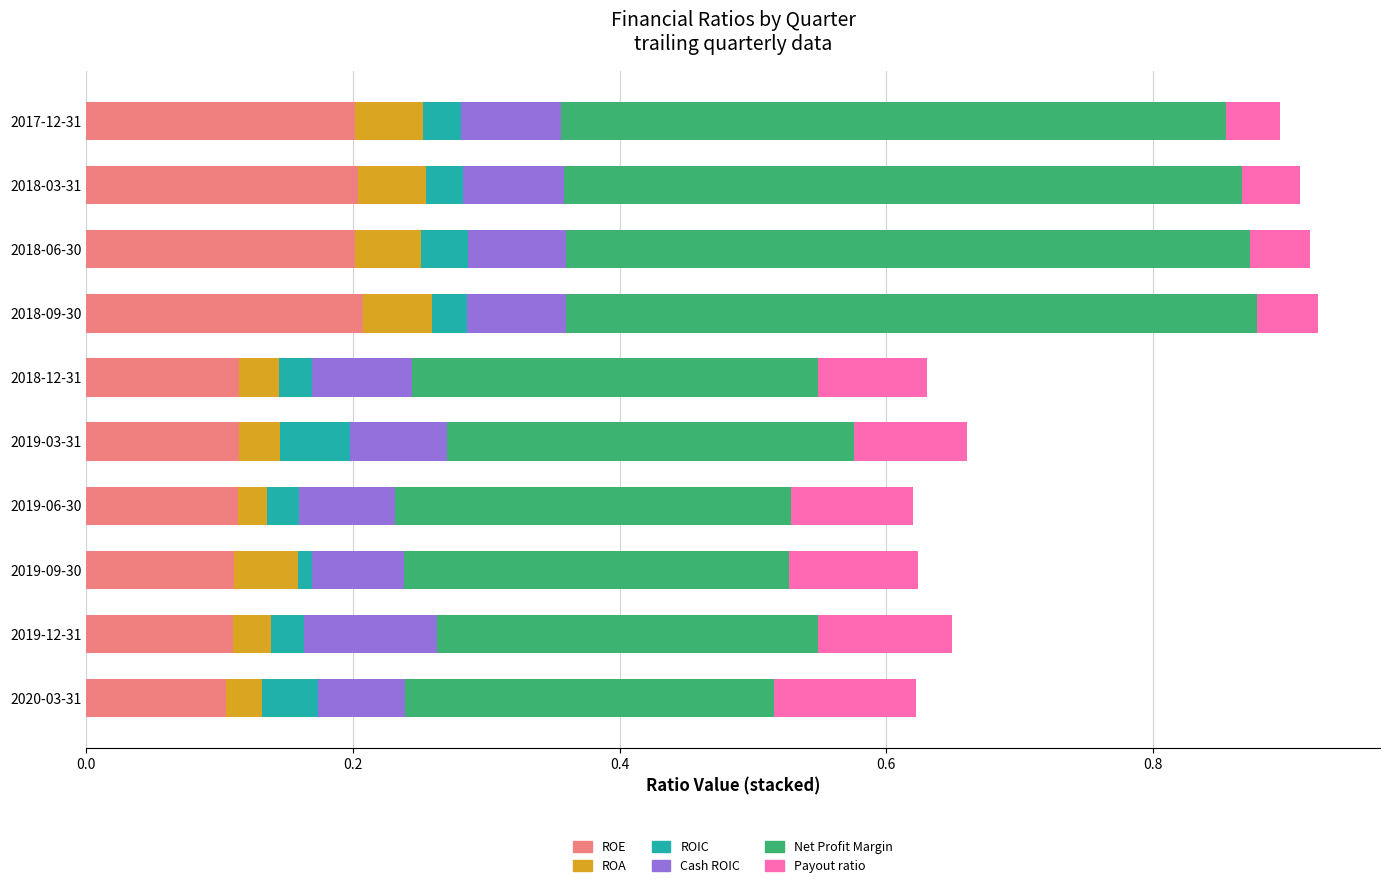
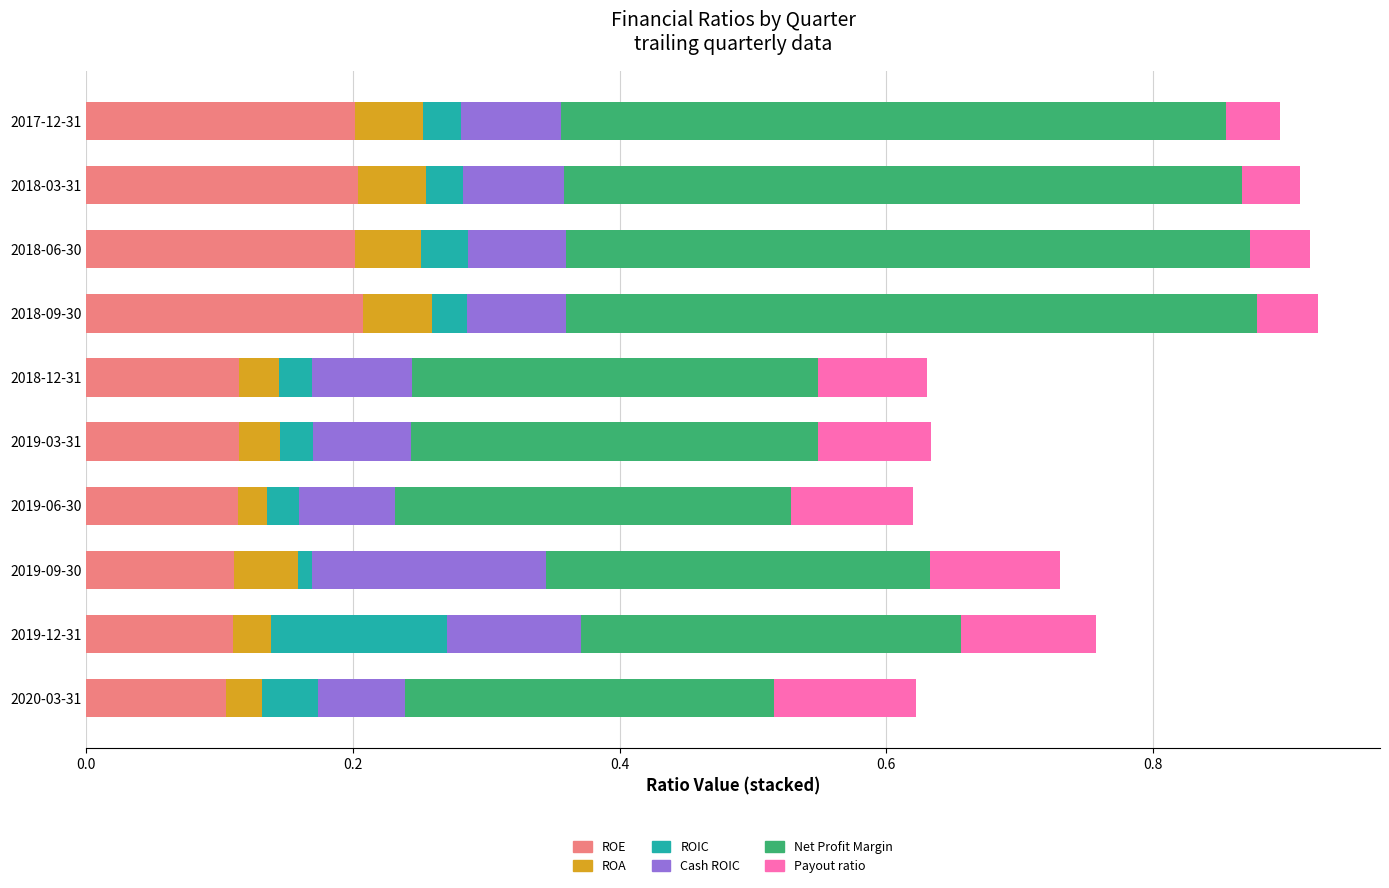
  {
    "ROA": {
      "2017-12-31": 0.051,
      "2018-03-31": 0.051,
      "2018-06-30": 0.050,
      "2018-09-30": 0.052,
      "2018-12-31": 0.030,
      "2019-03-31": 0.031,
      "2019-06-30": 0.022,
      "2019-09-30": 0.048,
      "2019-12-31": 0.029,
      "2020-03-31": 0.027
    },
    "ROIC": {
      "2017-12-31": 0.028,
      "2018-03-31": 0.028,
      "2018-06-30": 0.035,
      "2018-09-30": 0.026,
      "2018-12-31": 0.025,
-     "2019-03-31": 0.052,
+     "2019-03-31": 0.025,
      "2019-06-30": 0.024,
      "2019-09-30": 0.011,
-     "2019-12-31": 0.024,
+     "2019-12-31": 0.132,
      "2020-03-31": 0.042
    },
    "Cash ROIC": {
      "2017-12-31": 0.075,
      "2018-03-31": 0.076,
      "2018-06-30": 0.074,
      "2018-09-30": 0.075,
      "2018-12-31": 0.075,
      "2019-03-31": 0.073,
      "2019-06-30": 0.072,
-     "2019-09-30": 0.069,
+     "2019-09-30": 0.176,
      "2019-12-31": 0.100,
      "2020-03-31": 0.065
    },
    "Net Profit Margin": {
      "2017-12-31": 0.499,
      "2018-03-31": 0.509,
      "2018-06-30": 0.512,
      "2018-09-30": 0.518,
      "2018-12-31": 0.304,
      "2019-03-31": 0.305,
      "2019-06-30": 0.298,
      "2019-09-30": 0.288,
      "2019-12-31": 0.285,
      "2020-03-31": 0.277
    }
  }
